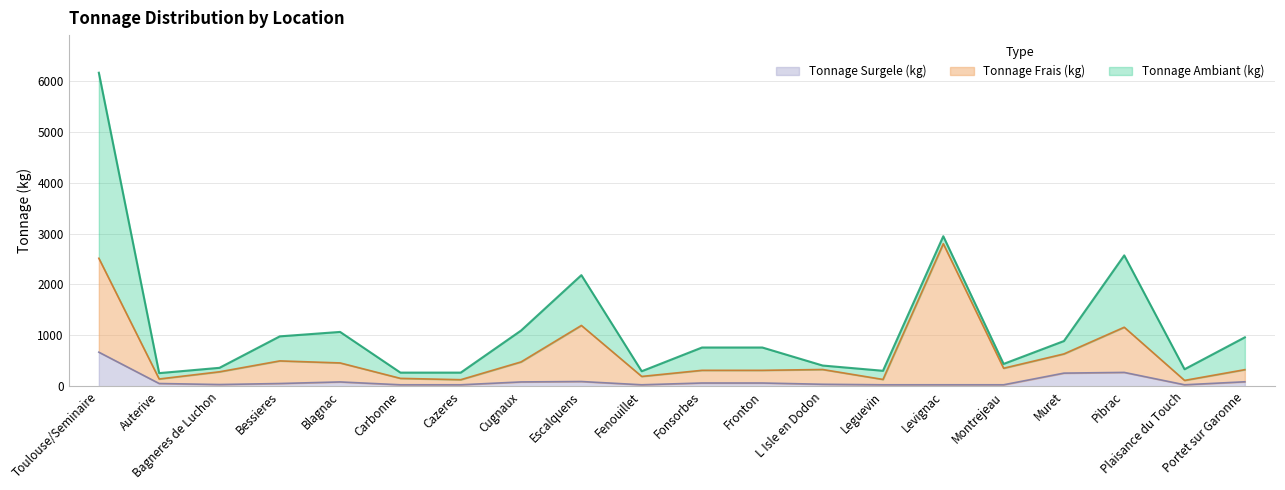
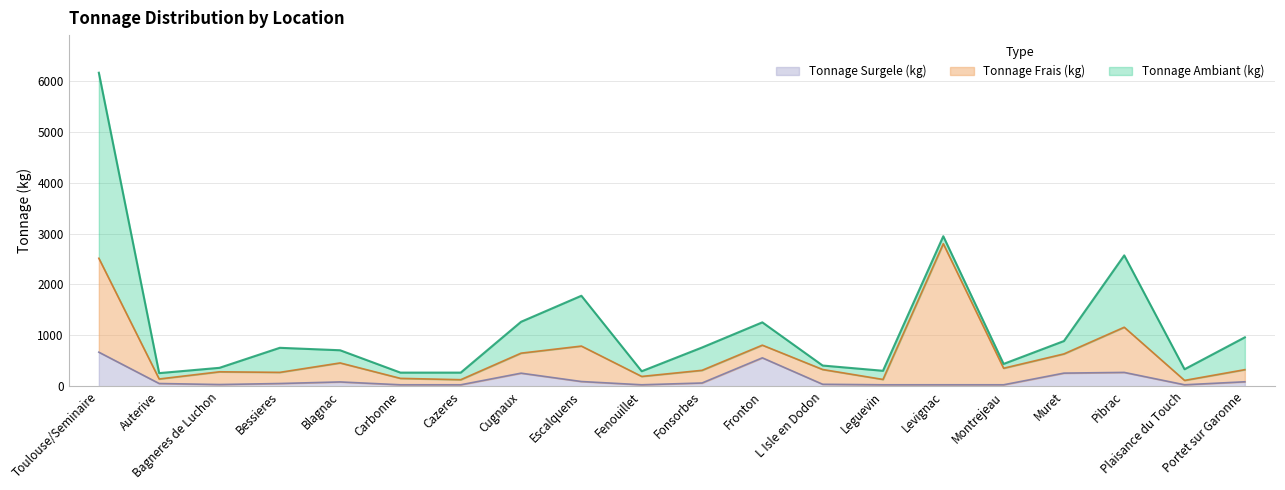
  {
    "Tonnage Surgele (kg)": {
      "Toulouse/Seminaire": 700,
      "Auterive": 100,
      "Bagneres de Luchon": 0,
      "Bessieres": 100,
      "Blagnac": 100,
      "Carbonne": 0,
      "Cazeres": 0,
-     "Cugnaux": 100,
+     "Cugnaux": 300,
      "Escalquens": 100,
      "Fenouillet": 0,
      "Fonsorbes": 100,
-     "Fronton": 100,
+     "Fronton": 600,
      "L Isle en Dodon": 0,
      "Leguevin": 0,
      "Levignac": 0,
      "Montrejeau": 0,
      "Muret": 300,
      "Pibrac": 300,
      "Plaisance du Touch": 0,
      "Portet sur Garonne": 100
    },
    "Tonnage Frais (kg)": {
      "Toulouse/Seminaire": 1800,
      "Auterive": 100,
      "Bagneres de Luchon": 300,
-     "Bessieres": 400,
+     "Bessieres": 200,
      "Blagnac": 400,
      "Carbonne": 100,
      "Cazeres": 100,
      "Cugnaux": 400,
-     "Escalquens": 1100,
+     "Escalquens": 700,
      "Fenouillet": 200,
      "Fonsorbes": 200,
      "Fronton": 200,
      "L Isle en Dodon": 300,
      "Leguevin": 100,
      "Levignac": 2800,
      "Montrejeau": 300,
      "Muret": 400,
      "Pibrac": 900,
      "Plaisance du Touch": 100,
      "Portet sur Garonne": 200
    },
    "Tonnage Ambiant (kg)": {
      "Toulouse/Seminaire": 3600,
      "Auterive": 100,
      "Bagneres de Luchon": 100,
      "Bessieres": 500,
-     "Blagnac": 600,
+     "Blagnac": 200,
      "Carbonne": 100,
      "Cazeres": 100,
      "Cugnaux": 600,
      "Escalquens": 1000,
      "Fenouillet": 100,
      "Fonsorbes": 400,
      "Fronton": 400,
      "L Isle en Dodon": 100,
      "Leguevin": 200,
      "Levignac": 100,
      "Montrejeau": 100,
      "Muret": 300,
      "Pibrac": 1400,
      "Plaisance du Touch": 200,
      "Portet sur Garonne": 600
    }
  }
